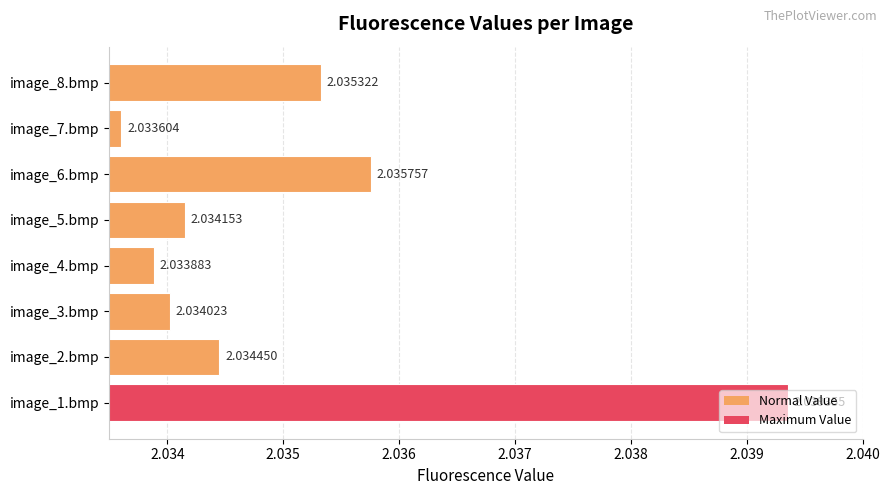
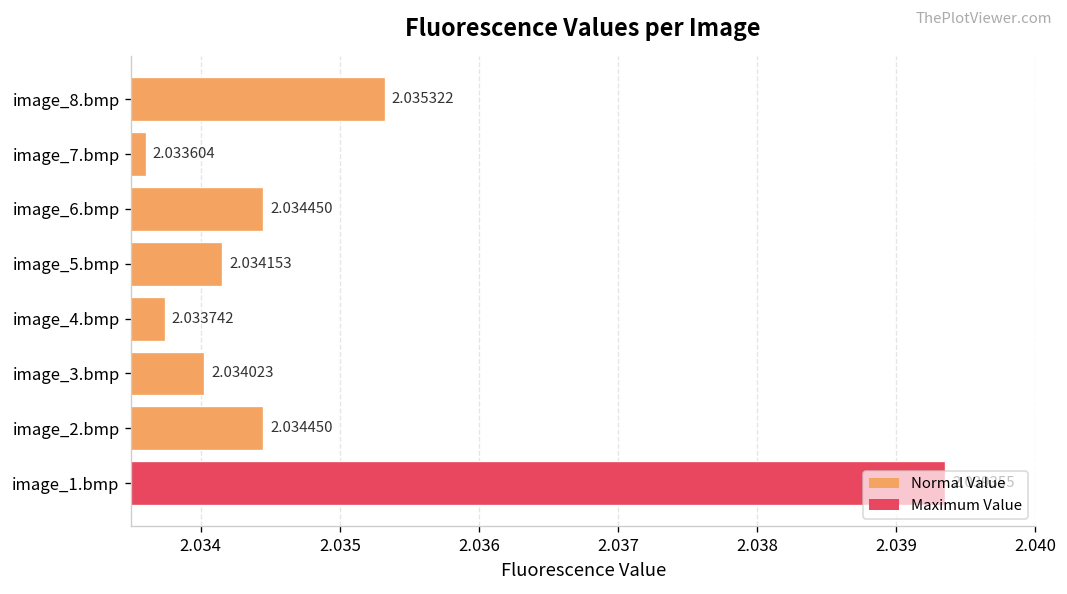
  {
    "image_8.bmp": 2.035322,
    "image_7.bmp": 2.033604,
-   "image_6.bmp": 2.035757,
+   "image_6.bmp": 2.034450,
    "image_5.bmp": 2.034153,
-   "image_4.bmp": 2.033883,
+   "image_4.bmp": 2.033742,
    "image_3.bmp": 2.034023,
    "image_2.bmp": 2.034450
  }
